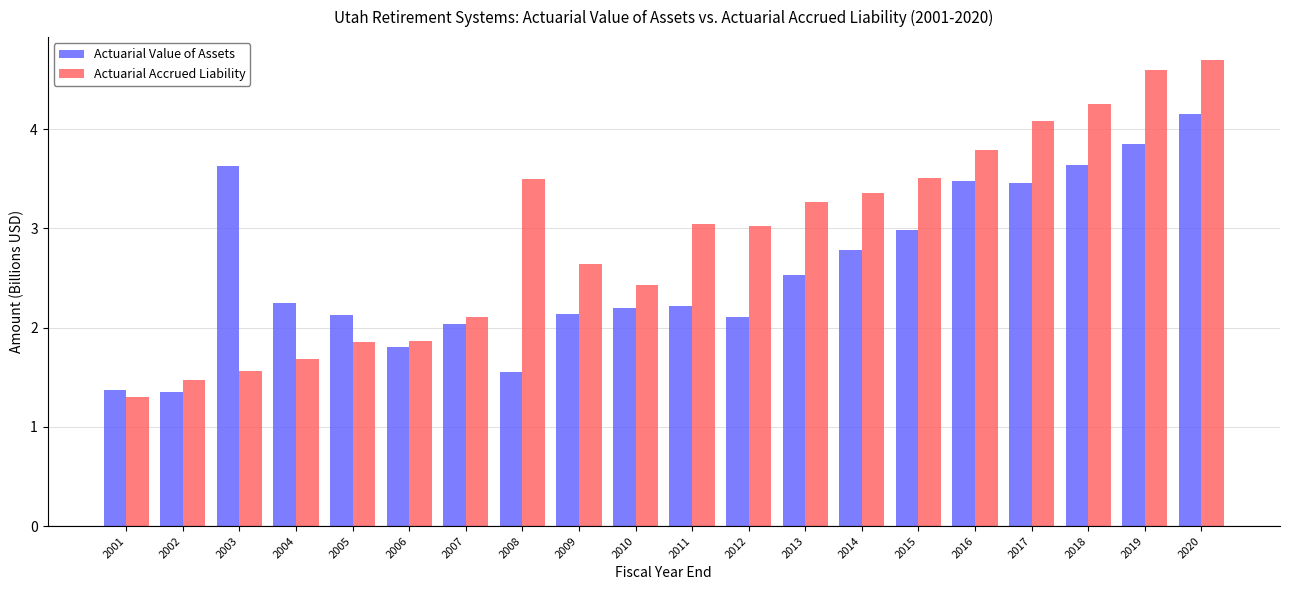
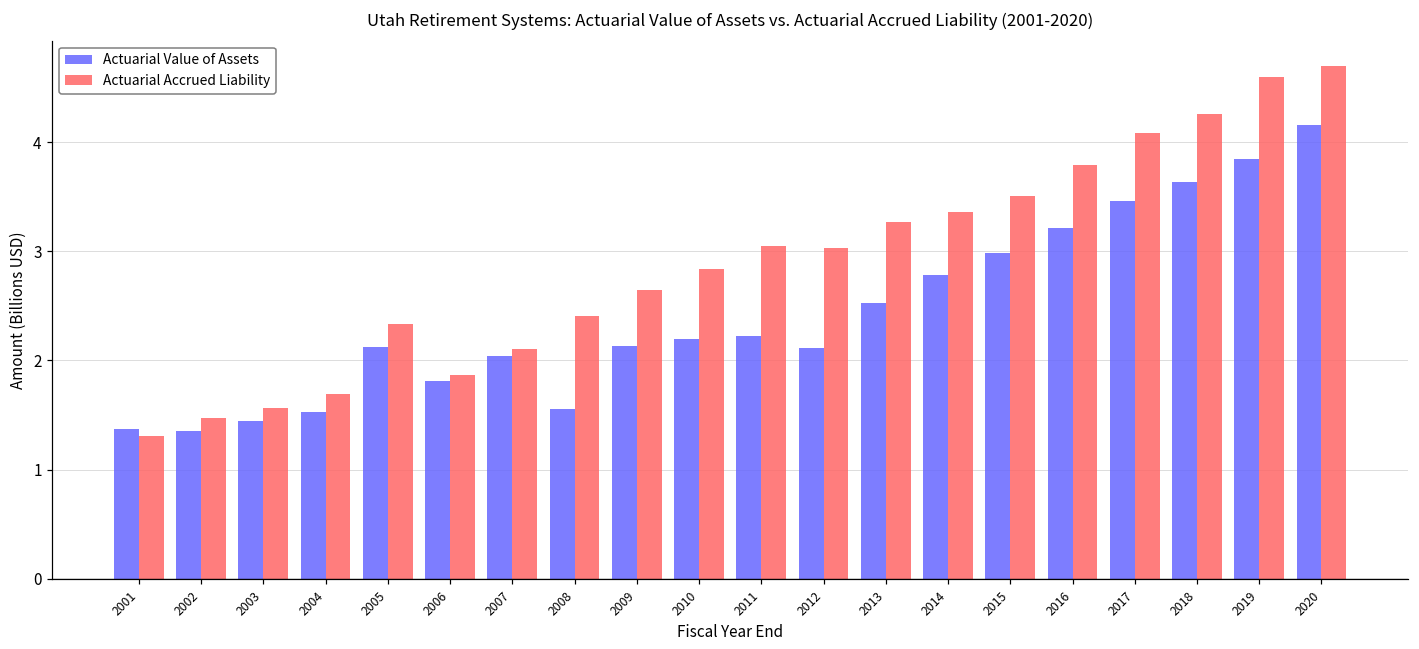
  {
    "Actuarial Value of Assets": {
      "2001": 1.4,
      "2002": 1.3,
-     "2003": 3.6,
-     "2004": 2.3,
+     "2003": 1.4,
+     "2004": 1.5,
      "2005": 2.1,
      "2006": 1.8,
      "2007": 2.0,
      "2008": 1.6,
      "2009": 2.1,
      "2010": 2.2,
      "2011": 2.2,
      "2012": 2.1,
      "2013": 2.5,
      "2014": 2.8,
      "2015": 3.0,
-     "2016": 3.5,
+     "2016": 3.2,
      "2017": 3.5,
      "2018": 3.6,
      "2019": 3.8,
      "2020": 4.2
    },
    "Actuarial Accrued Liability": {
      "2001": 1.3,
      "2002": 1.5,
      "2003": 1.6,
      "2004": 1.7,
-     "2005": 1.9,
+     "2005": 2.3,
      "2006": 1.9,
      "2007": 2.1,
-     "2008": 3.5,
+     "2008": 2.4,
      "2009": 2.6,
-     "2010": 2.4,
+     "2010": 2.8,
      "2011": 3.0,
      "2012": 3.0,
      "2013": 3.3,
      "2014": 3.4,
      "2015": 3.5,
      "2016": 3.8,
      "2017": 4.1,
      "2018": 4.3,
      "2019": 4.6,
      "2020": 4.7
    }
  }
